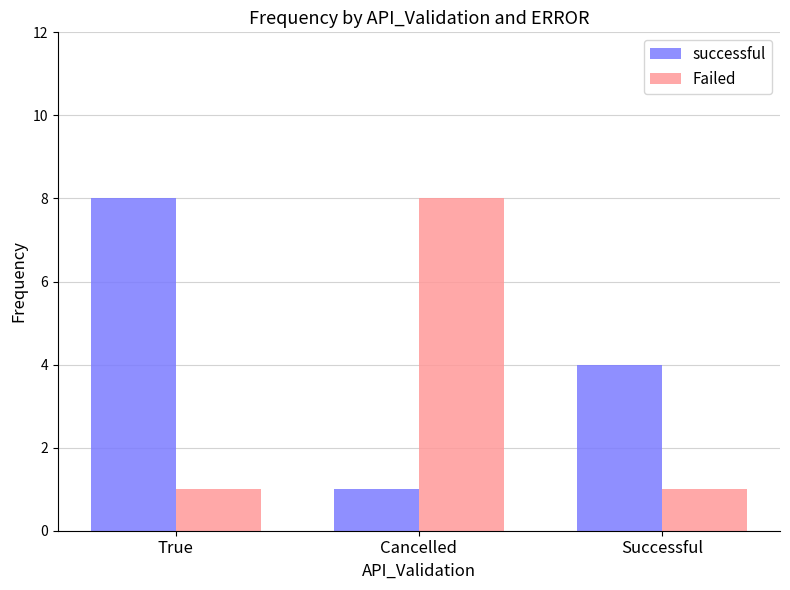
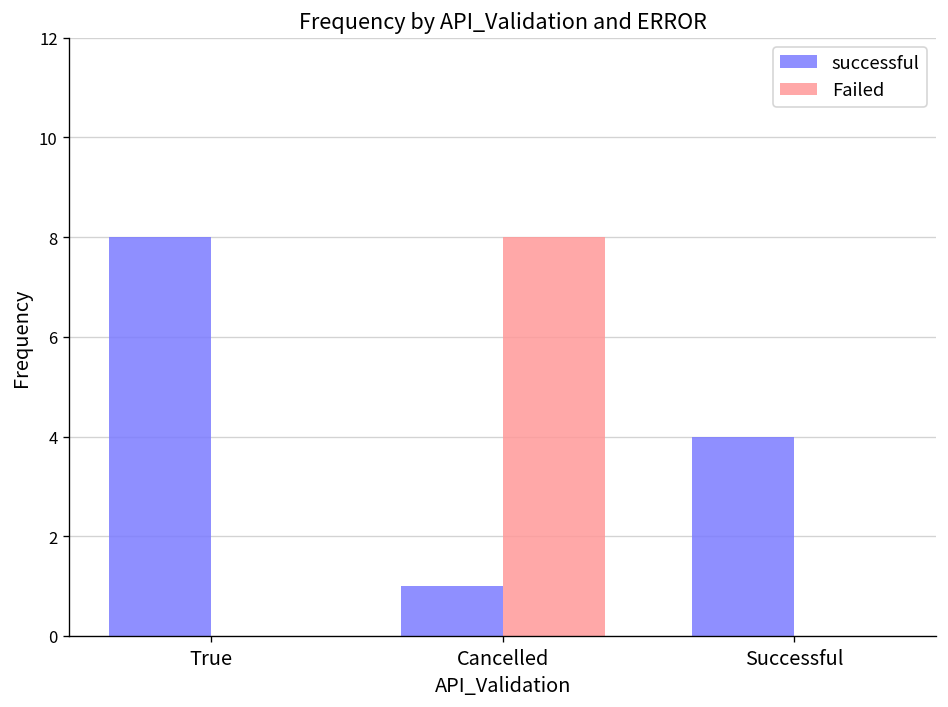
  {
    "successful": {
      "True": 8,
      "Cancelled": 1,
      "Successful": 4
    },
    "Failed": {
-     "True": 1,
+     "True": 0,
      "Cancelled": 8,
-     "Successful": 1
+     "Successful": 0
    }
  }
